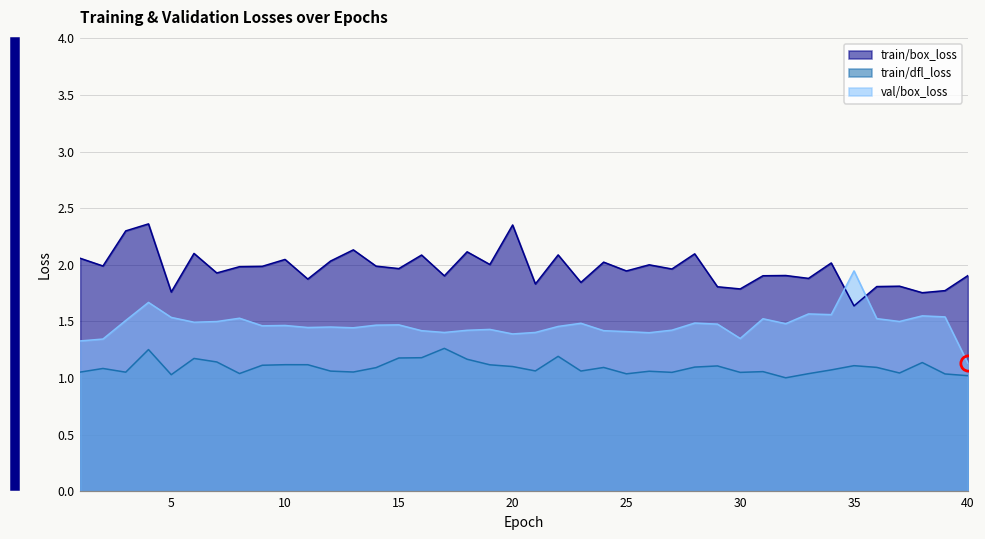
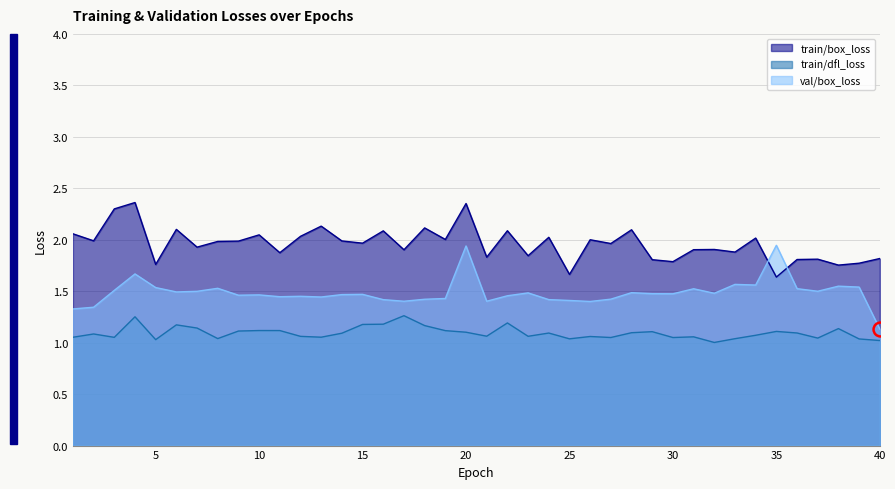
  {
    "train/box_loss": {
      "5": 1.76,
      "10": 2.05,
      "15": 1.97,
      "20": 2.35,
-     "25": 1.95,
+     "25": 1.66,
      "30": 1.79,
      "35": 1.64,
-     "40": 1.90
+     "40": 1.82
    },
    "val/box_loss": {
      "5": 1.54,
      "10": 1.46,
      "15": 1.47,
-     "20": 1.39,
+     "20": 1.94,
      "25": 1.41,
-     "30": 1.35,
+     "30": 1.47,
      "35": 1.95
    }
  }
